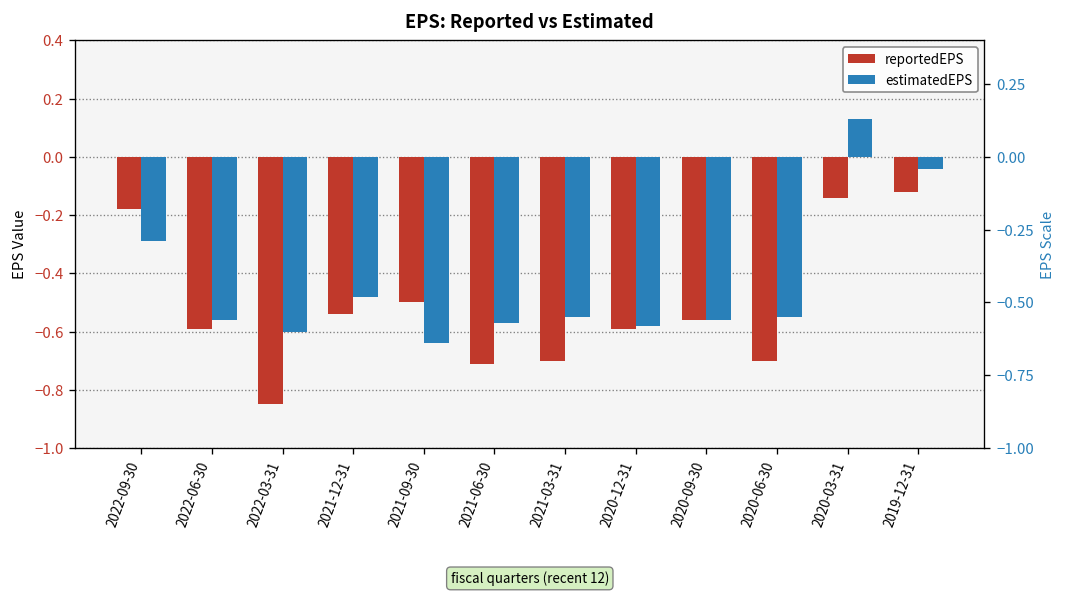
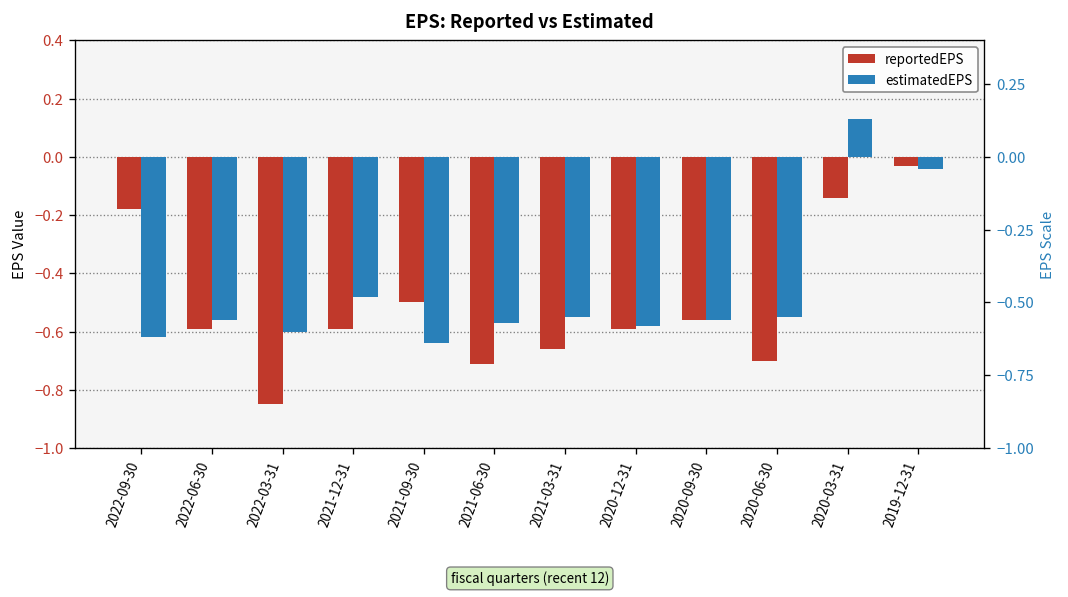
  {
    "reportedEPS": {
      "2022-09-30": -0.18,
      "2022-06-30": -0.59,
      "2022-03-31": -0.85,
-     "2021-12-31": -0.54,
+     "2021-12-31": -0.59,
      "2021-09-30": -0.50,
      "2021-06-30": -0.71,
-     "2021-03-31": -0.70,
+     "2021-03-31": -0.66,
      "2020-12-31": -0.59,
      "2020-09-30": -0.56,
      "2020-06-30": -0.70,
      "2020-03-31": -0.14,
-     "2019-12-31": -0.12
+     "2019-12-31": -0.03
    },
    "estimatedEPS": {
-     "2022-09-30": -0.29,
+     "2022-09-30": -0.62,
      "2022-06-30": -0.56,
      "2022-03-31": -0.60,
      "2021-12-31": -0.48,
      "2021-09-30": -0.64,
      "2021-06-30": -0.57,
      "2021-03-31": -0.55,
      "2020-12-31": -0.58,
      "2020-09-30": -0.56,
      "2020-06-30": -0.55,
      "2020-03-31": 0.13,
      "2019-12-31": -0.04
    }
  }
